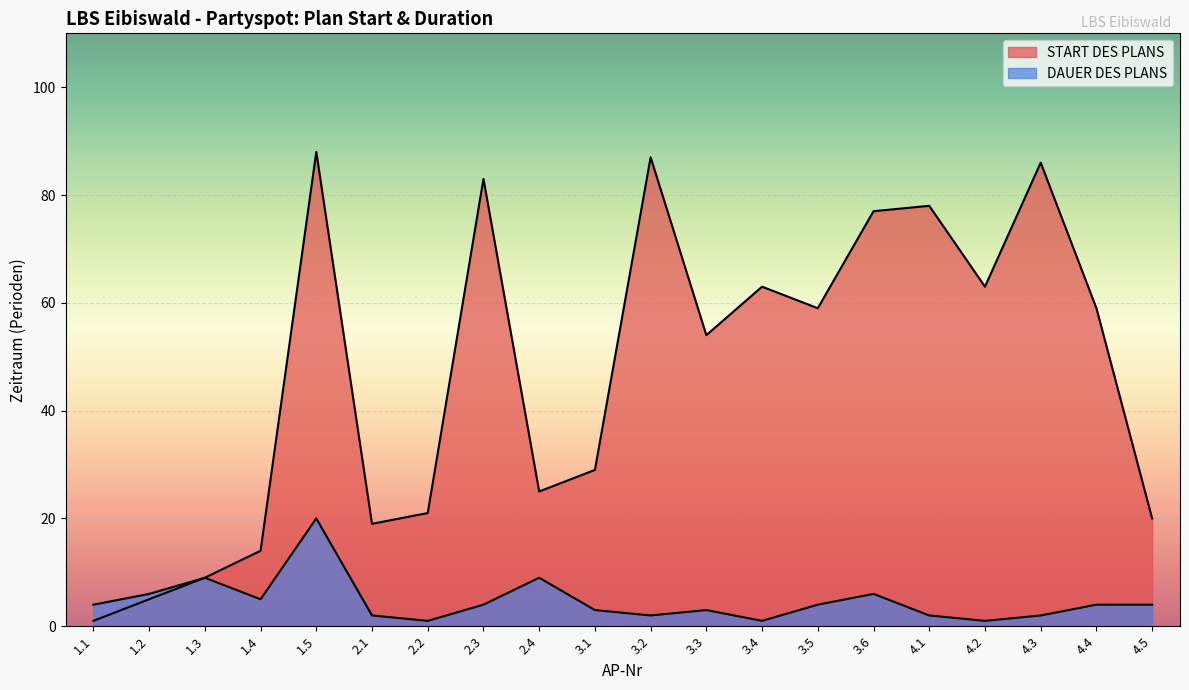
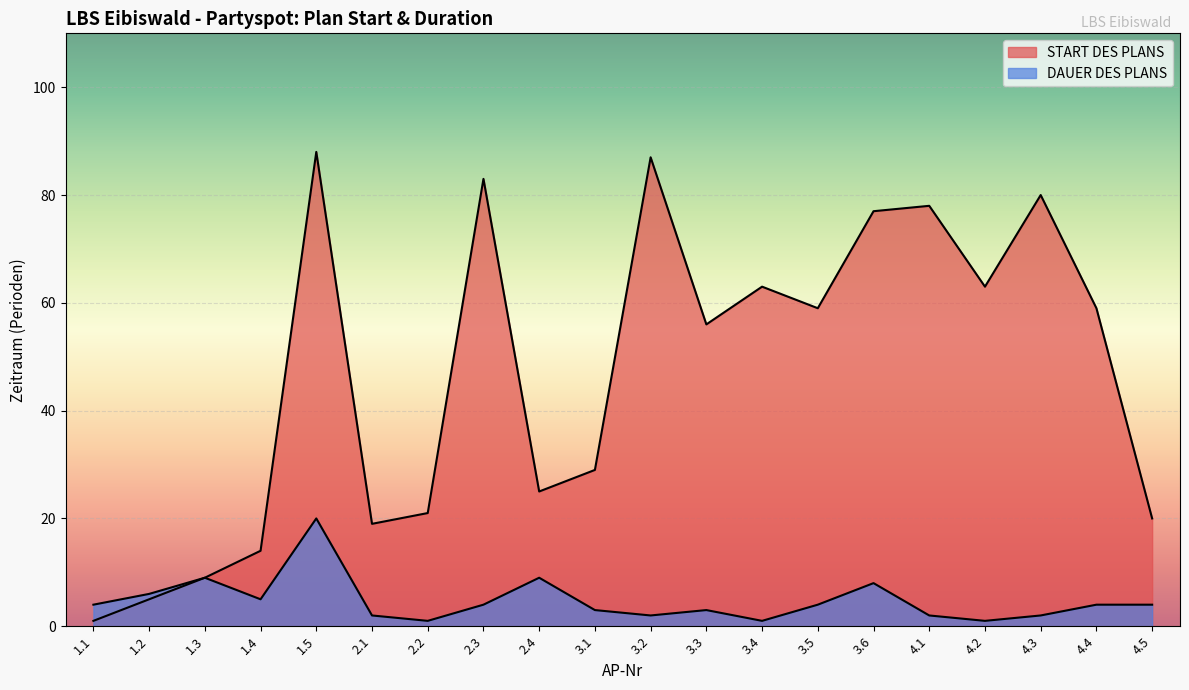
  {
    "START DES PLANS": {
      "1.1": 1,
      "1.2": 5,
      "1.4": 14,
      "1.5": 88,
      "2.1": 19,
      "2.2": 21,
      "2.3": 83,
      "2.4": 25,
      "3.1": 29,
      "3.2": 87,
-     "3.3": 54,
+     "3.3": 56,
      "3.4": 63,
      "3.5": 59,
      "3.6": 77,
      "4.1": 78,
      "4.2": 63,
-     "4.3": 86,
+     "4.3": 80,
      "4.4": 59,
      "4.5": 20
    },
    "DAUER DES PLANS": {
      "1.1": 4,
      "1.2": 6,
      "1.4": 5,
      "1.5": 20,
      "2.1": 2,
      "2.2": 1,
      "2.3": 4,
      "2.4": 9,
      "3.1": 3,
      "3.2": 2,
      "3.3": 3,
      "3.4": 1,
      "3.5": 4,
-     "3.6": 6,
+     "3.6": 8,
      "4.1": 2,
      "4.2": 1,
      "4.3": 2,
      "4.4": 4,
      "4.5": 4
    }
  }
